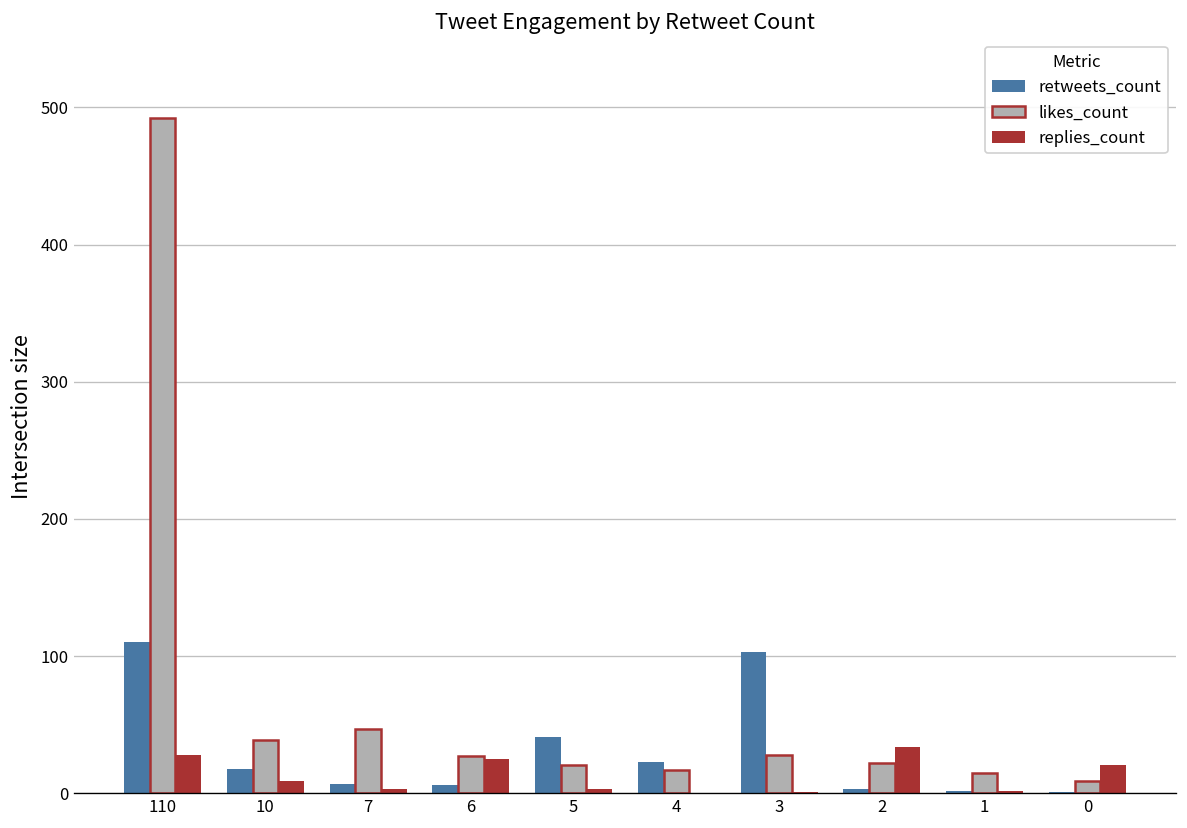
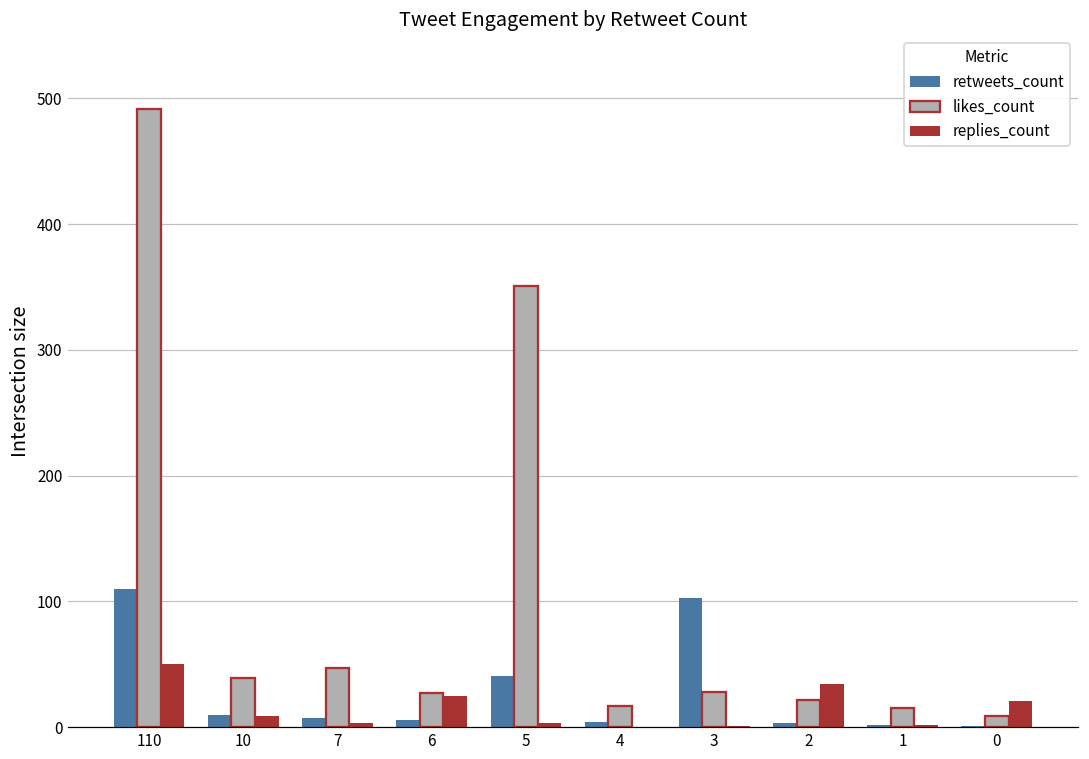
  {
    "retweets_count": {
      "110": 110,
-     "10": 18,
+     "10": 10,
      "7": 7,
      "6": 6,
      "5": 41,
-     "4": 23,
+     "4": 4,
      "3": 103,
      "2": 3
    },
    "likes_count": {
      "110": 492,
      "10": 39,
      "7": 47,
      "6": 27,
-     "5": 21,
+     "5": 351,
      "4": 17,
      "3": 28,
      "2": 22,
      "1": 15,
      "0": 9
    },
    "replies_count": {
-     "110": 28,
+     "110": 50,
      "10": 9,
      "7": 3,
      "6": 25,
      "5": 3,
      "4": 0,
      "2": 34,
      "0": 21
    }
  }
